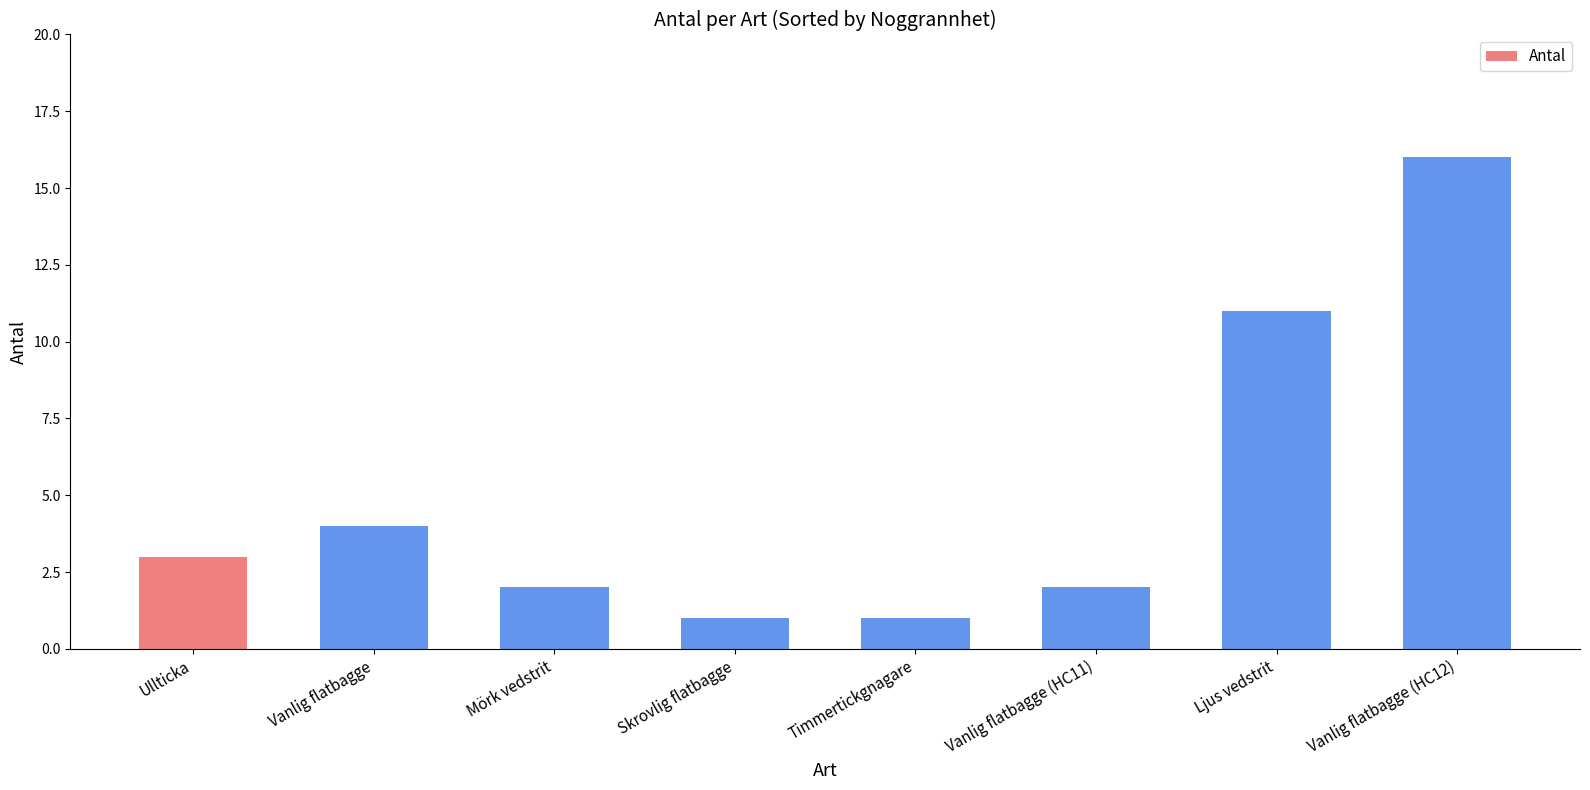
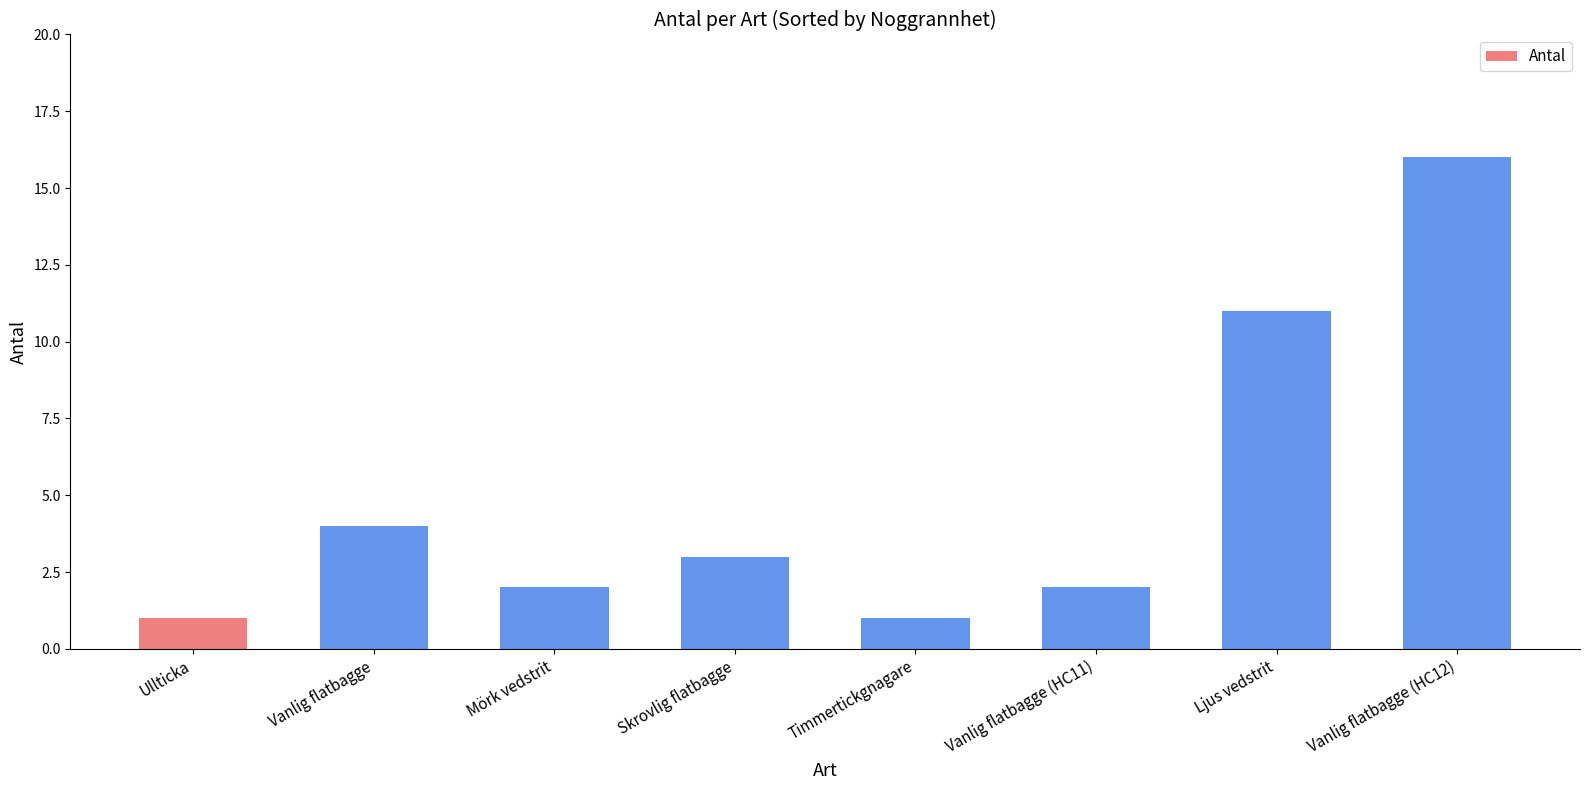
  {
-   "Ullticka": 3,
+   "Ullticka": 1,
    "Vanlig flatbagge": 4,
    "Mörk vedstrit": 2,
-   "Skrovlig flatbagge": 1,
+   "Skrovlig flatbagge": 3,
    "Timmertickgnagare": 1,
    "Vanlig flatbagge (HC11)": 2,
    "Ljus vedstrit": 11,
    "Vanlig flatbagge (HC12)": 16
  }
